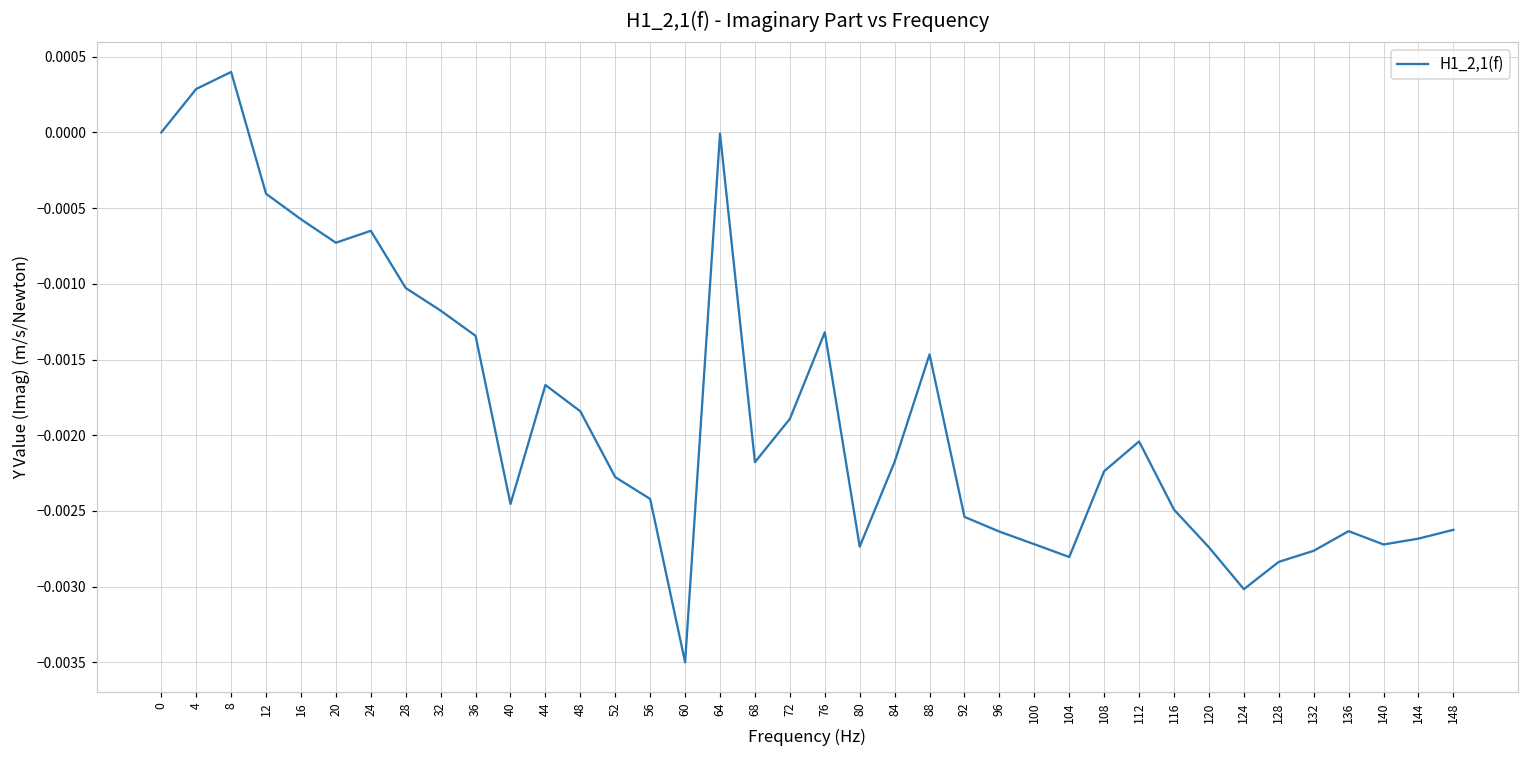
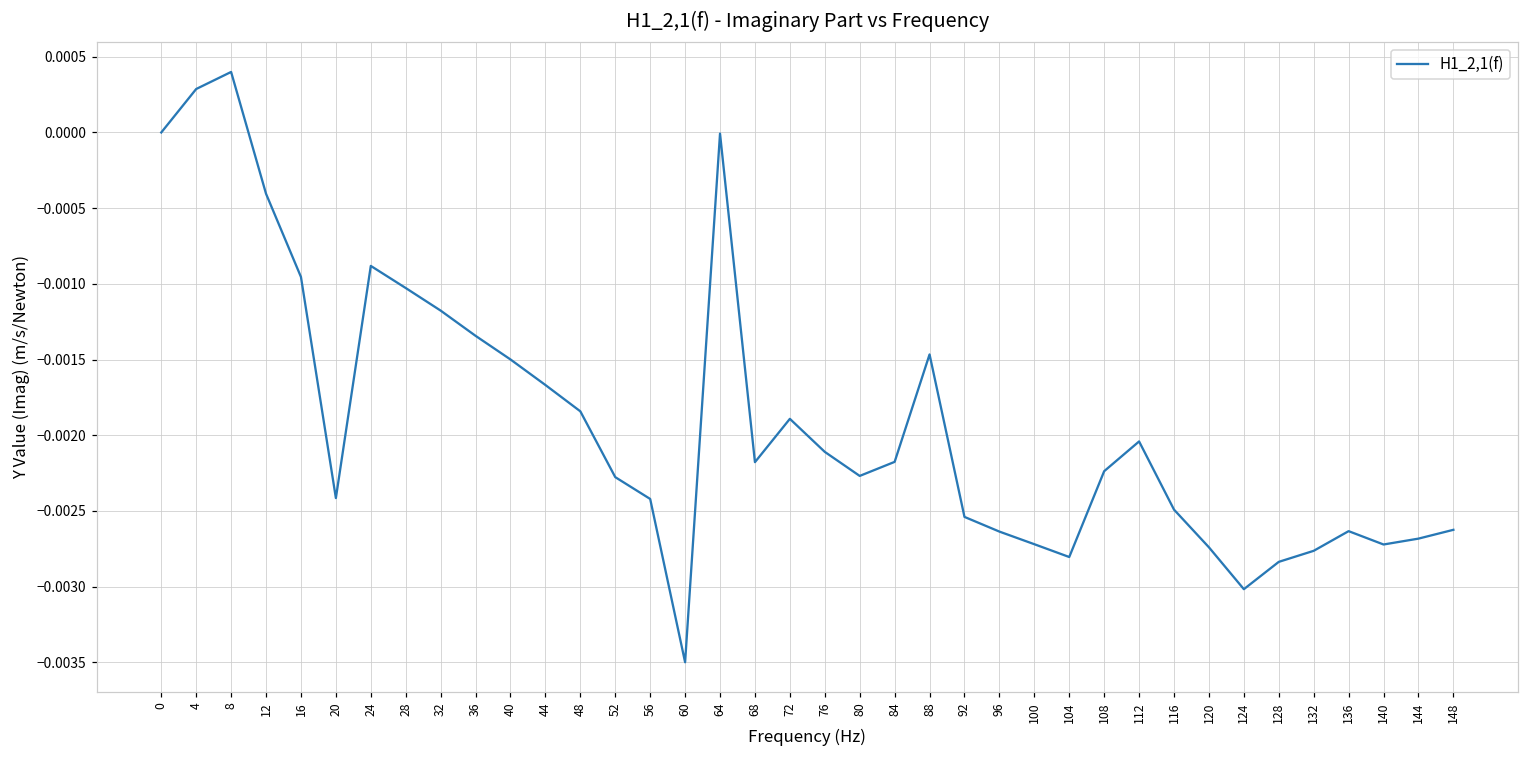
  {
    "0": 0.00000,
    "4": 0.00029,
    "8": 0.00040,
    "12": -0.00040,
-   "16": -0.00057,
-   "20": -0.00073,
-   "24": -0.00065,
+   "16": -0.00095,
+   "20": -0.00241,
+   "24": -0.00088,
    "28": -0.00103,
    "32": -0.00118,
    "36": -0.00134,
-   "40": -0.00245,
+   "40": -0.00150,
    "44": -0.00167,
    "48": -0.00184,
    "52": -0.00228,
    "56": -0.00242,
    "60": -0.00350,
    "64": -0.00001,
    "68": -0.00218,
    "72": -0.00189,
-   "76": -0.00132,
-   "80": -0.00274,
+   "76": -0.00211,
+   "80": -0.00227,
    "84": -0.00218,
    "88": -0.00147,
    "92": -0.00254,
    "96": -0.00264,
    "100": -0.00272,
    "104": -0.00280,
    "108": -0.00224,
    "112": -0.00204,
    "116": -0.00249,
    "120": -0.00274,
    "124": -0.00302,
    "128": -0.00284,
    "132": -0.00276,
    "136": -0.00263,
    "140": -0.00272,
    "144": -0.00268,
    "148": -0.00262
  }
